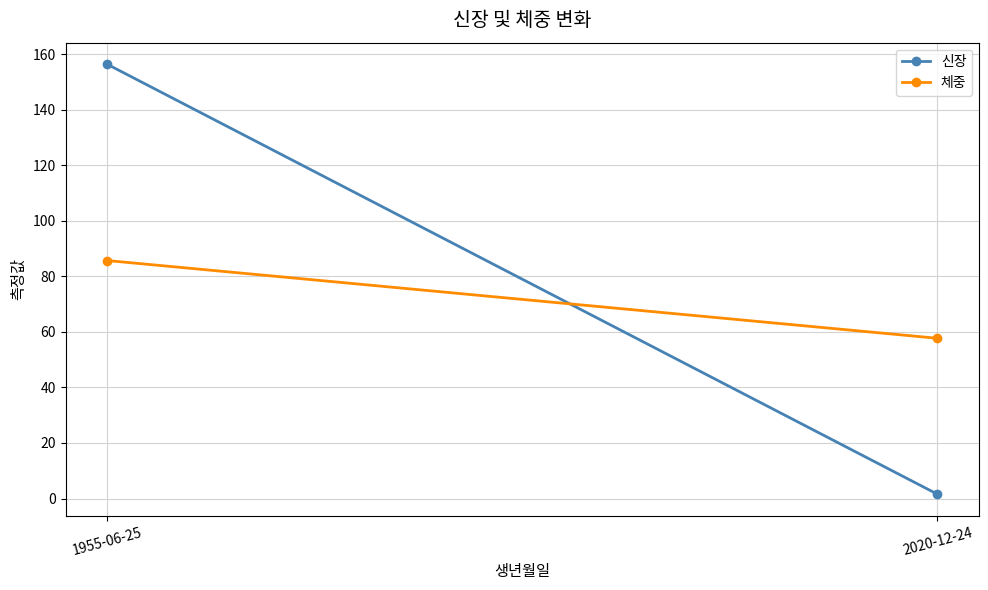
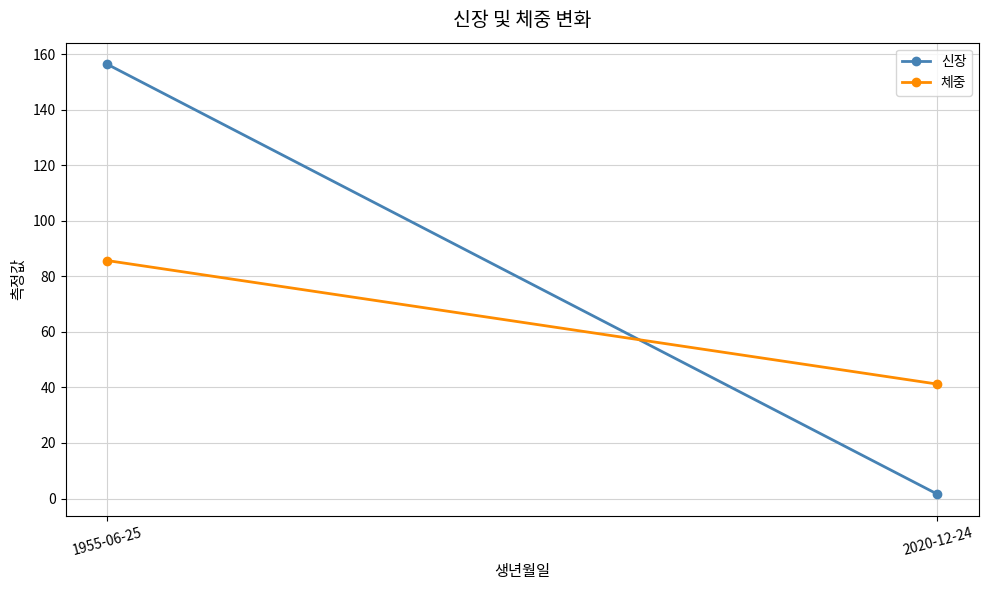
  {
    "신장": {
      "1955-06-25": 156,
      "2020-12-24": 2
    },
    "체중": {
      "1955-06-25": 86,
-     "2020-12-24": 58
+     "2020-12-24": 41
    }
  }
